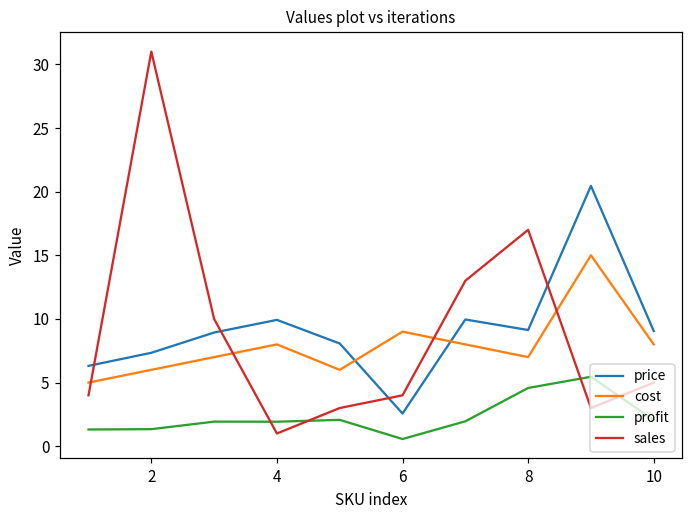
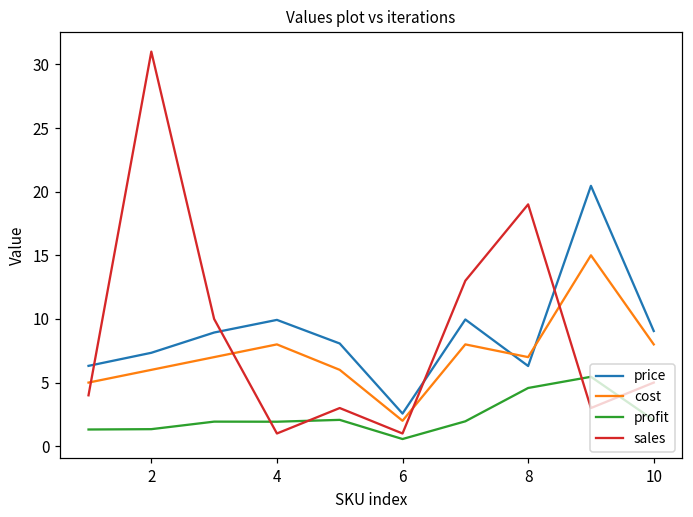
  {
    "price": {
      "2": 7.3,
      "4": 9.9,
      "6": 2.6,
-     "8": 9.1,
+     "8": 6.3,
      "10": 9.1
    },
    "cost": {
      "2": 6,
      "4": 8,
-     "6": 9,
+     "6": 2,
      "8": 7,
      "10": 8
    },
    "profit": {
      "2": 1.3,
      "4": 1.9,
      "6": 0.6,
      "8": 4.6
    },
    "sales": {
      "2": 31,
      "4": 1,
-     "6": 4,
-     "8": 17
+     "6": 1,
+     "8": 19
    }
  }
